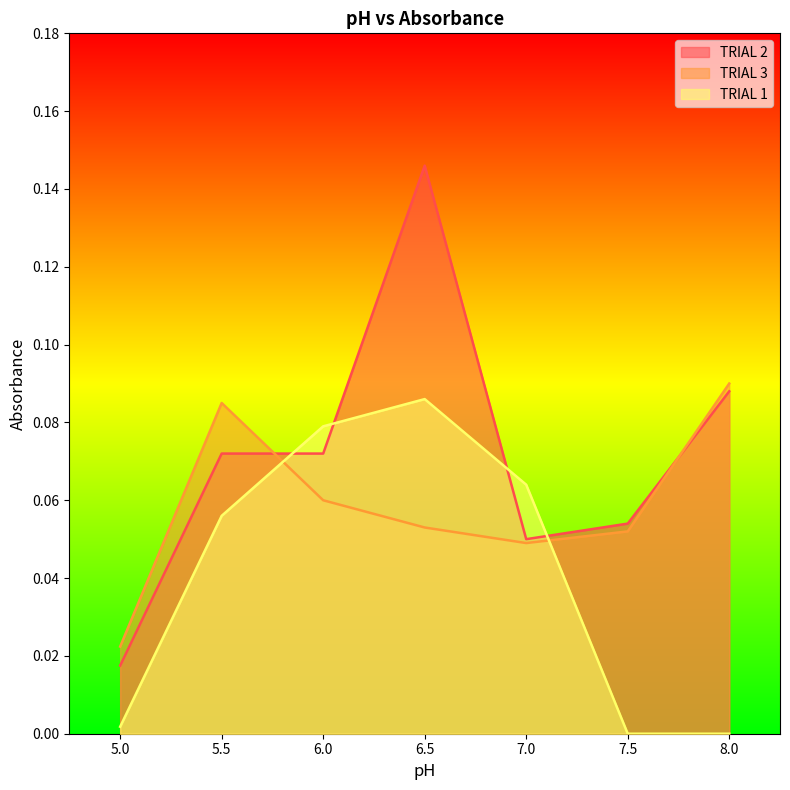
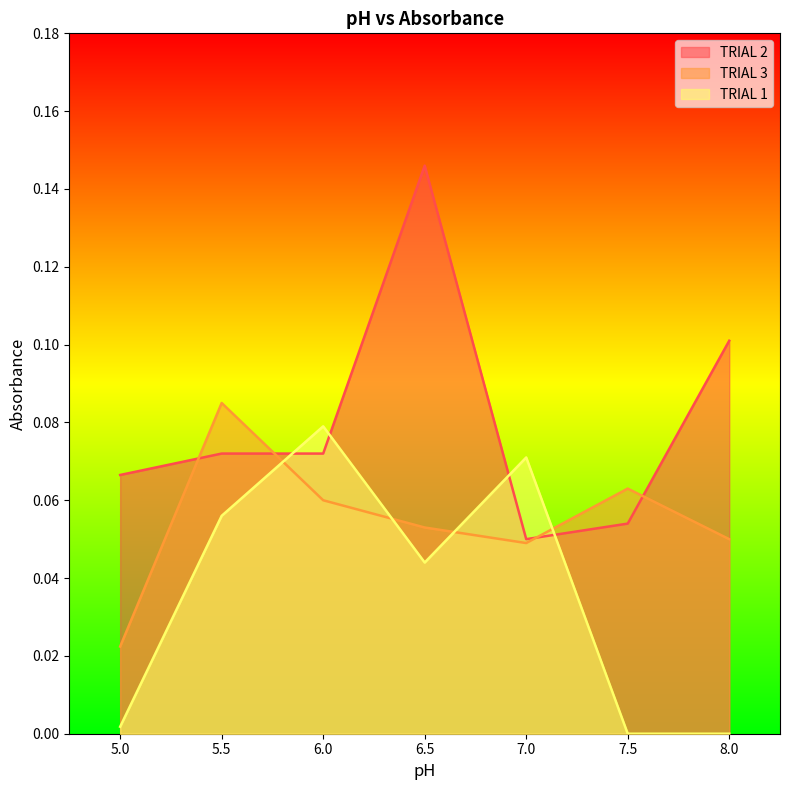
  {
    "TRIAL 2": {
-     "5.0": 0.018,
+     "5.0": 0.067,
      "5.5": 0.072,
      "6.0": 0.072,
      "6.5": 0.146,
      "7.0": 0.050,
      "7.5": 0.054,
-     "8.0": 0.088
+     "8.0": 0.101
    },
    "TRIAL 3": {
      "5.0": 0.022,
      "5.5": 0.085,
      "6.0": 0.060,
      "6.5": 0.053,
      "7.0": 0.049,
-     "7.5": 0.052,
-     "8.0": 0.09
+     "7.5": 0.063,
+     "8.0": 0.05
    },
    "TRIAL 1": {
      "5.0": 0.002,
      "5.5": 0.056,
      "6.0": 0.079,
-     "6.5": 0.086,
-     "7.0": 0.064,
+     "6.5": 0.044,
+     "7.0": 0.071,
      "7.5": 0.000,
      "8.0": 0.000
    }
  }
